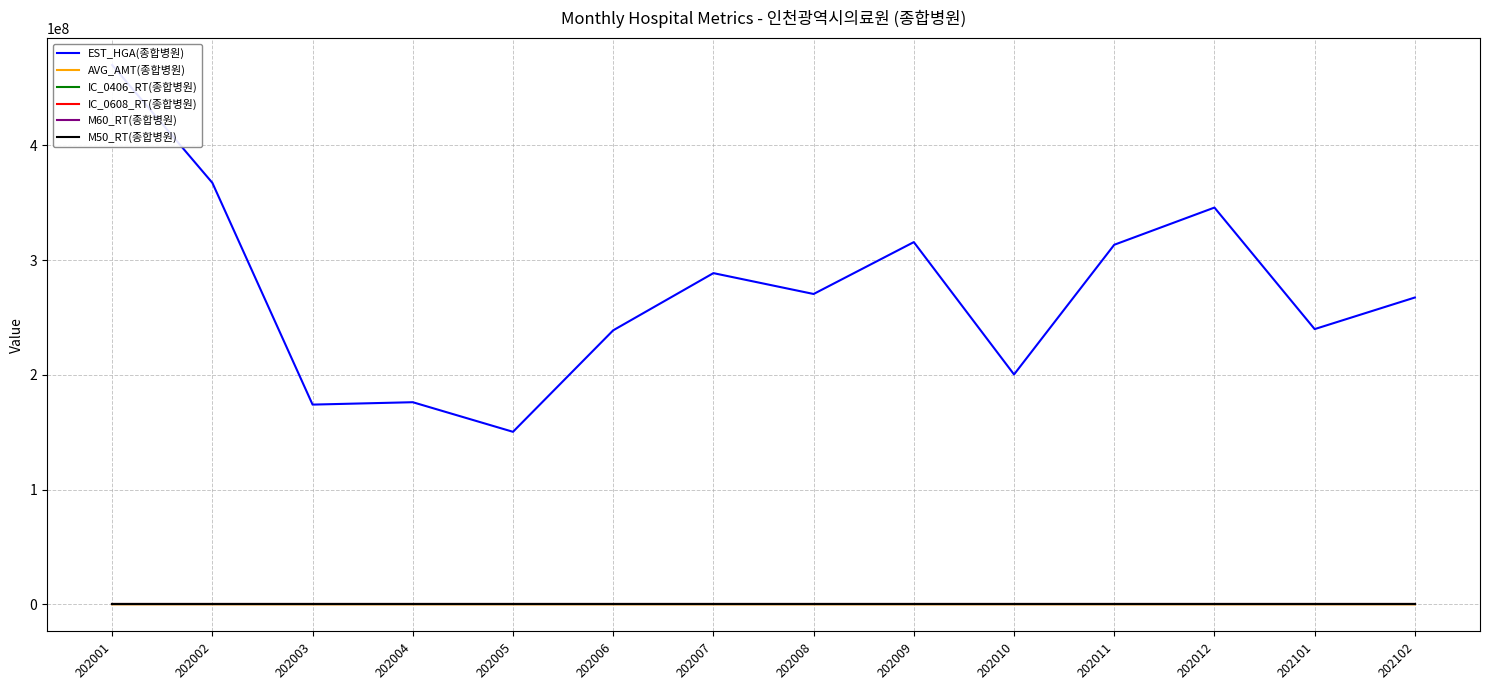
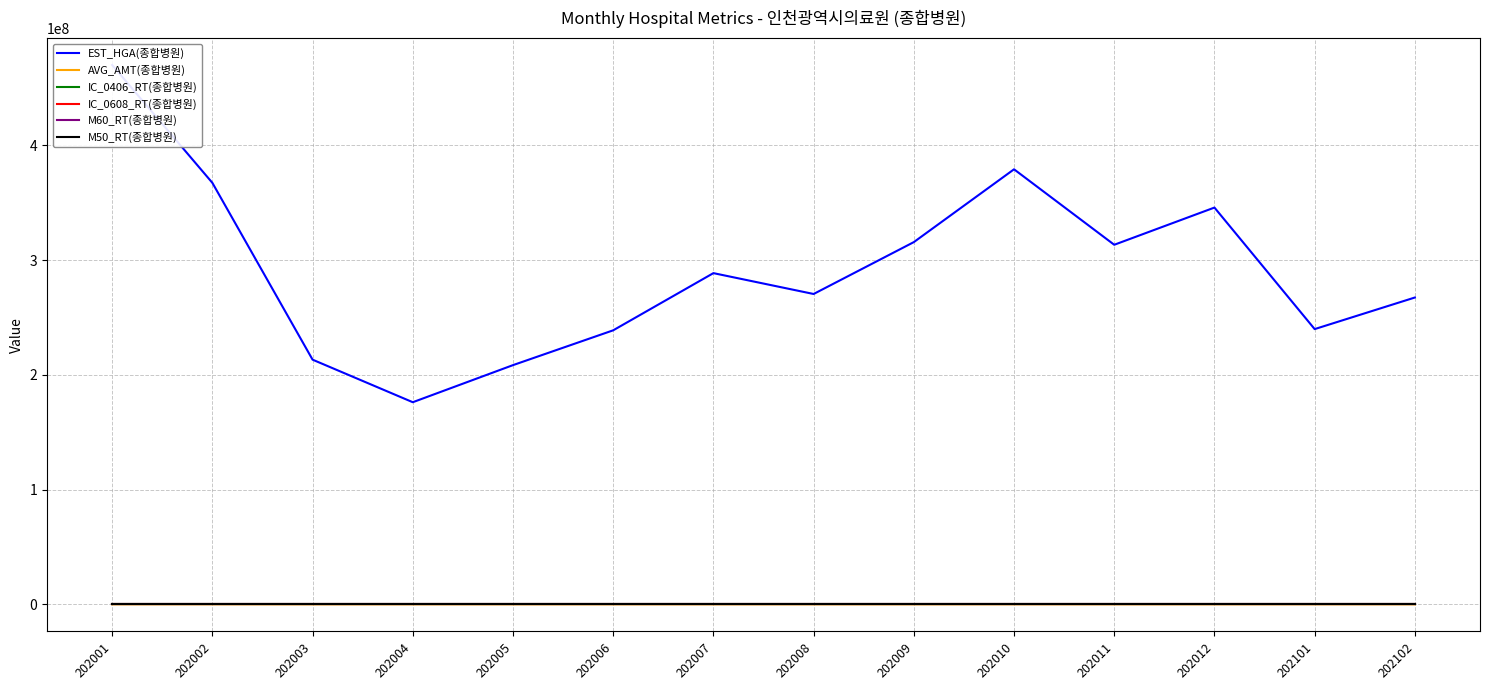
  {
    "EST_HGA(종합병원)": {
      "202002": 367000000,
-     "202003": 174000000,
+     "202003": 213000000,
      "202004": 176000000,
-     "202005": 150000000,
+     "202005": 208000000,
      "202006": 239000000,
      "202007": 289000000,
      "202008": 270000000,
      "202009": 316000000,
-     "202010": 200000000,
+     "202010": 379000000,
      "202011": 313000000,
      "202012": 346000000,
      "202101": 240000000,
      "202102": 267000000
    },
    "M50_RT(종합병원)": {
      "202001": 0,
      "202002": 0,
      "202003": 0,
      "202004": 0,
      "202005": 0,
      "202006": 0,
      "202007": 0,
      "202008": 0,
      "202009": 0,
      "202010": 0,
      "202011": 0,
      "202012": 0,
      "202101": 0,
      "202102": 0
    }
  }
